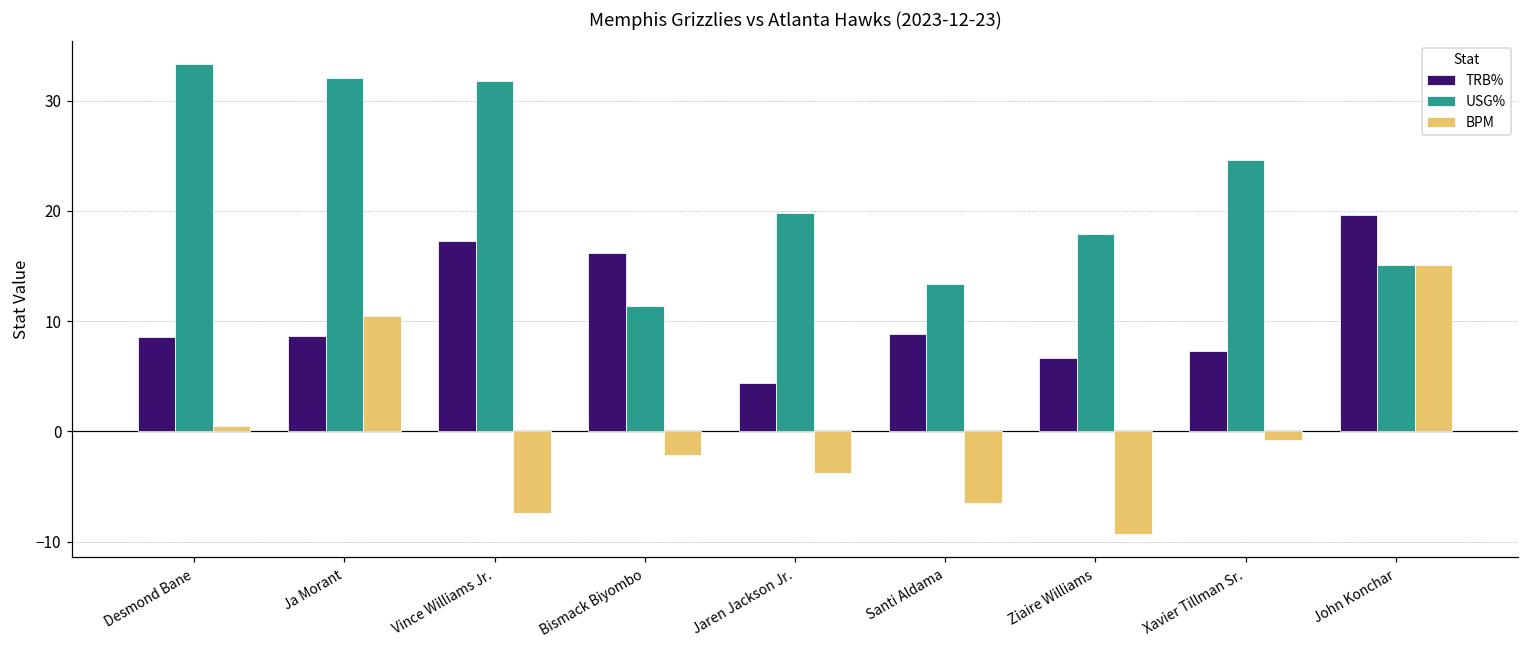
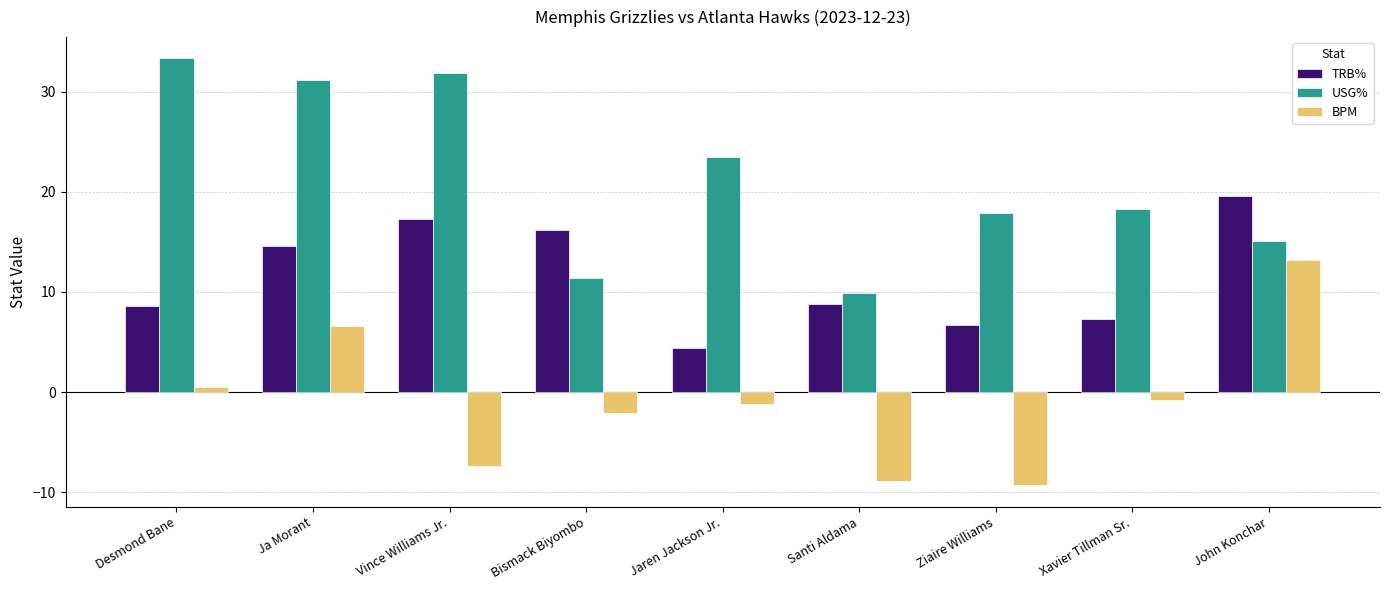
  {
    "TRB%": {
      "Desmond Bane": 8.6,
-     "Ja Morant": 8.7,
+     "Ja Morant": 14.6,
      "Vince Williams Jr.": 17.3,
      "Bismack Biyombo": 16.2,
      "Jaren Jackson Jr.": 4.4,
      "Santi Aldama": 8.8,
      "Ziaire Williams": 6.7,
      "Xavier Tillman Sr.": 7.3,
      "John Konchar": 19.6
    },
    "USG%": {
      "Desmond Bane": 33.3,
-     "Ja Morant": 32.1,
+     "Ja Morant": 31.2,
      "Vince Williams Jr.": 31.8,
      "Bismack Biyombo": 11.4,
-     "Jaren Jackson Jr.": 19.8,
-     "Santi Aldama": 13.4,
+     "Jaren Jackson Jr.": 23.5,
+     "Santi Aldama": 9.9,
      "Ziaire Williams": 17.9,
-     "Xavier Tillman Sr.": 24.6,
+     "Xavier Tillman Sr.": 18.3,
      "John Konchar": 15.1
    },
    "BPM": {
      "Desmond Bane": 0.5,
-     "Ja Morant": 10.5,
+     "Ja Morant": 6.6,
      "Vince Williams Jr.": -7.4,
      "Bismack Biyombo": -2.1,
-     "Jaren Jackson Jr.": -3.8,
-     "Santi Aldama": -6.5,
+     "Jaren Jackson Jr.": -1.2,
+     "Santi Aldama": -8.9,
      "Ziaire Williams": -9.3,
      "Xavier Tillman Sr.": -0.8,
-     "John Konchar": 15.1
+     "John Konchar": 13.2
    }
  }
